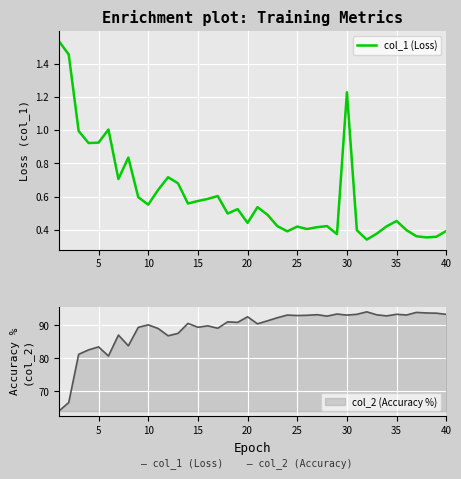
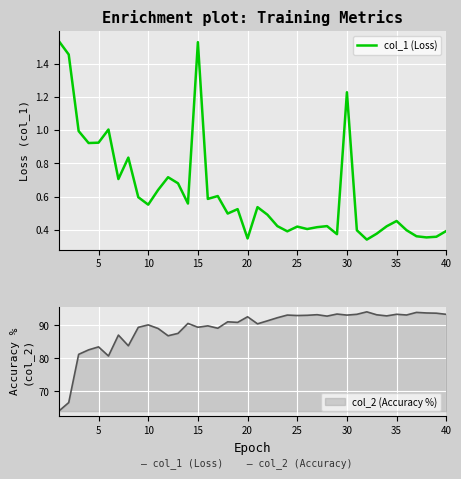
  {
    "Enrichment plot: Training Metrics": {
      "5": 0.92,
      "10": 0.55,
-     "15": 0.57,
-     "20": 0.44,
+     "15": 1.53,
+     "20": 0.35,
      "25": 0.42,
      "30": 1.23,
      "35": 0.45,
      "40": 0.39
    }
  }
